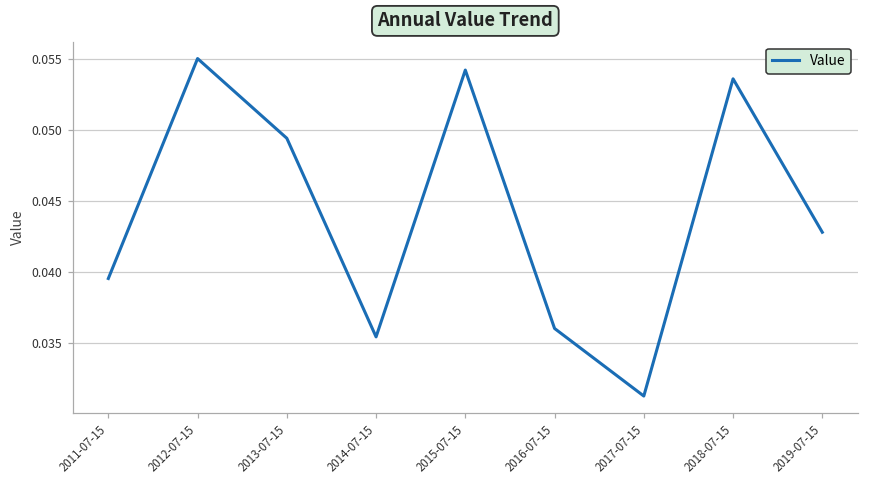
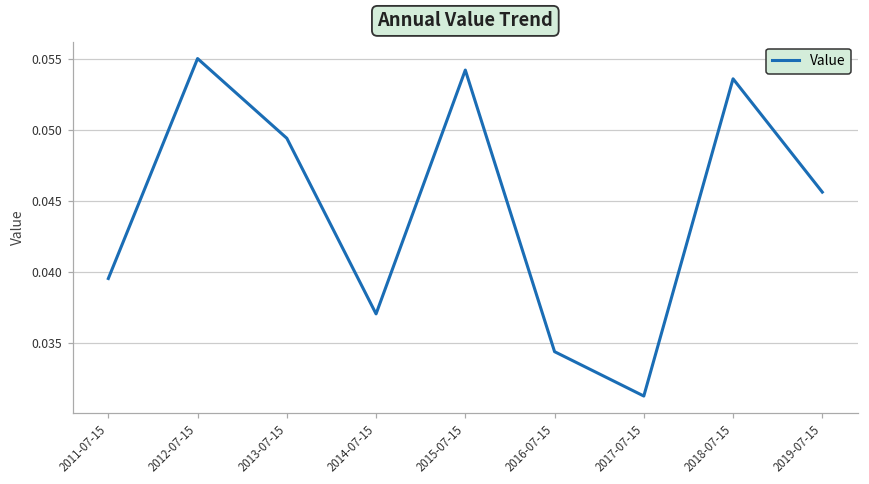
  {
    "2011-07-15": 0.0395,
    "2012-07-15": 0.0550,
    "2013-07-15": 0.0494,
-   "2014-07-15": 0.0354,
+   "2014-07-15": 0.0370,
    "2015-07-15": 0.0542,
-   "2016-07-15": 0.0360,
+   "2016-07-15": 0.0344,
    "2017-07-15": 0.0312,
    "2018-07-15": 0.0536,
-   "2019-07-15": 0.0428
+   "2019-07-15": 0.0456
  }
